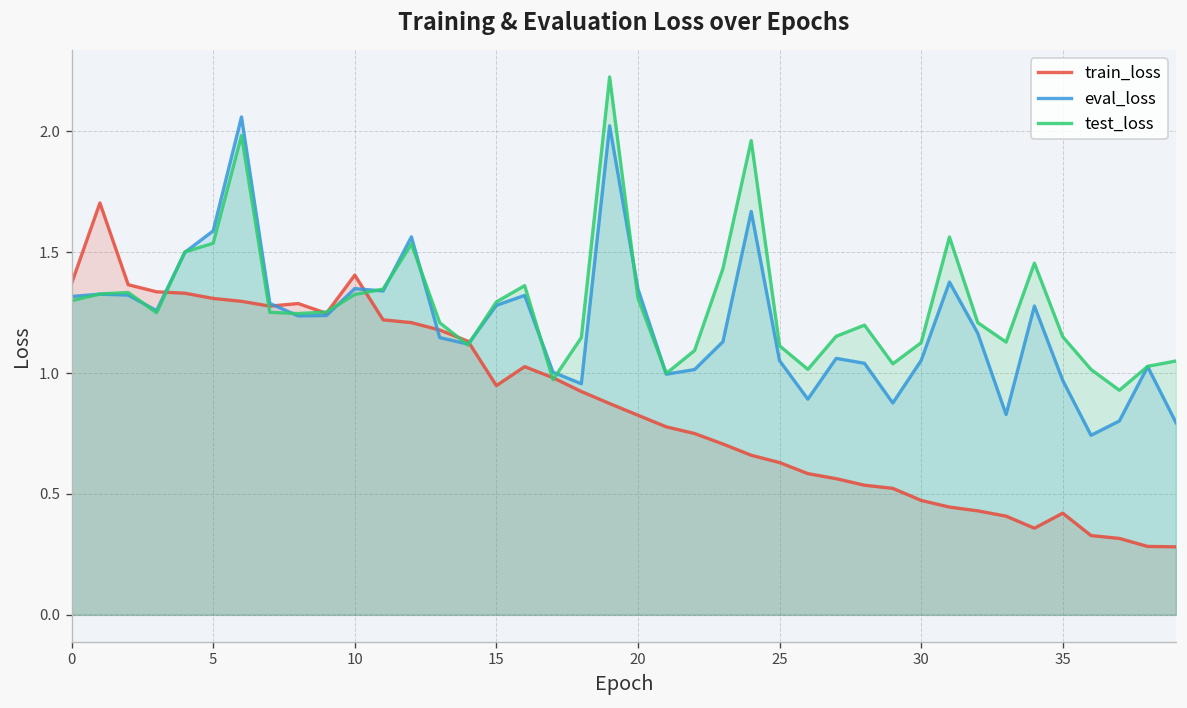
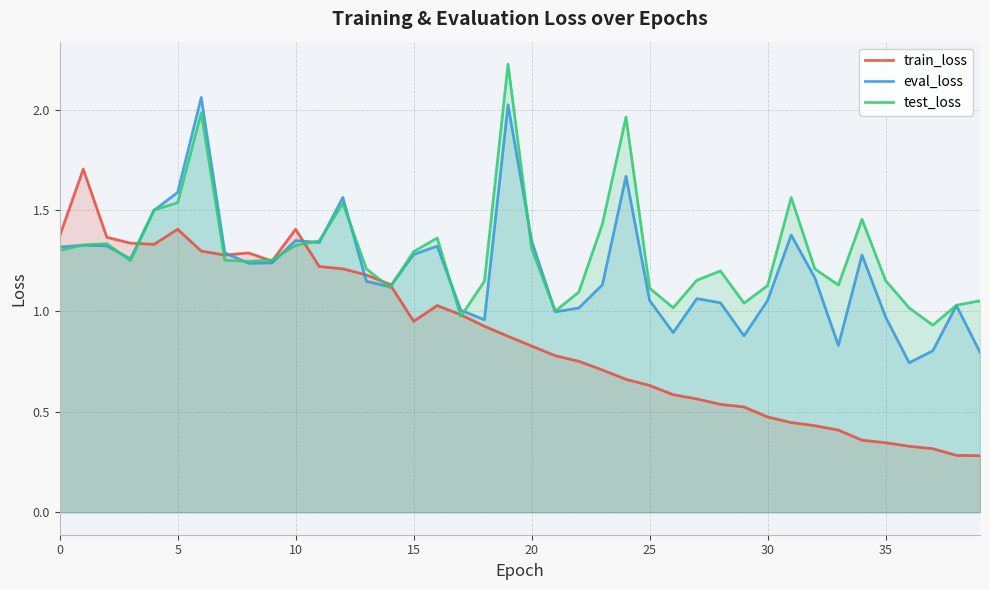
  {
    "train_loss": {
      "0": 1.37,
-     "5": 1.31,
+     "5": 1.41,
      "10": 1.41,
      "15": 0.95,
      "20": 0.83,
      "25": 0.63,
      "30": 0.47,
-     "35": 0.42
+     "35": 0.35
    }
  }
